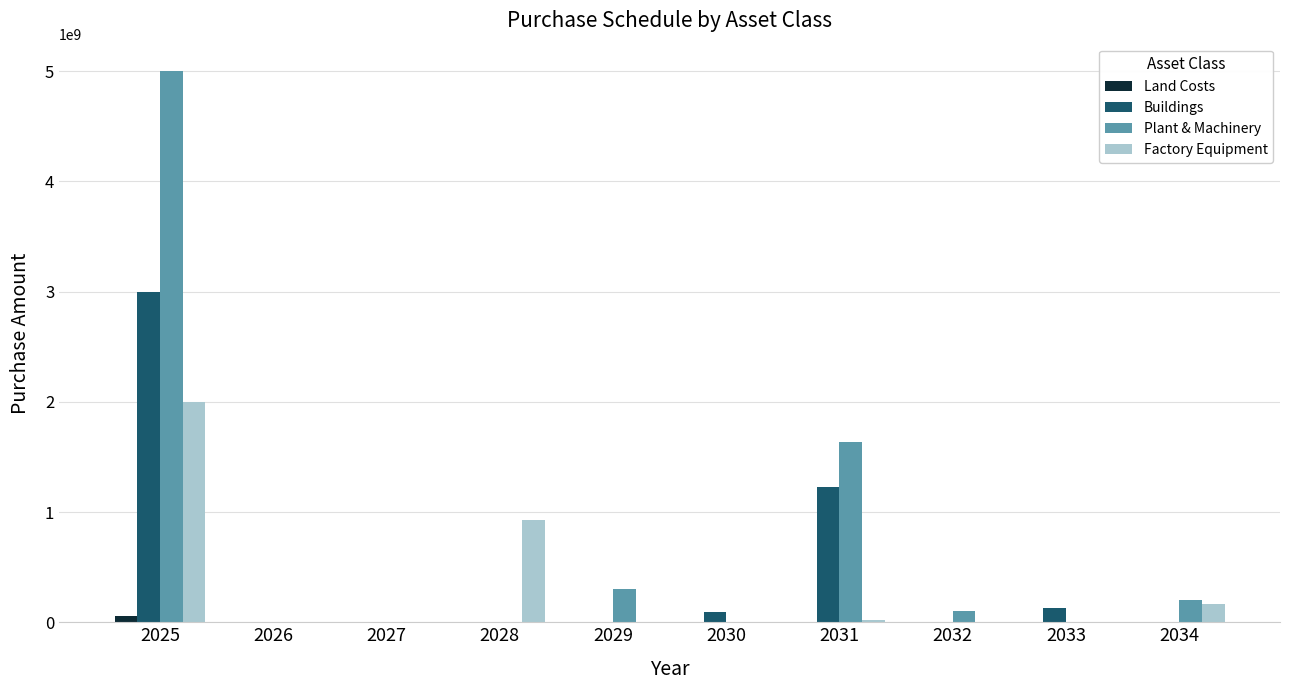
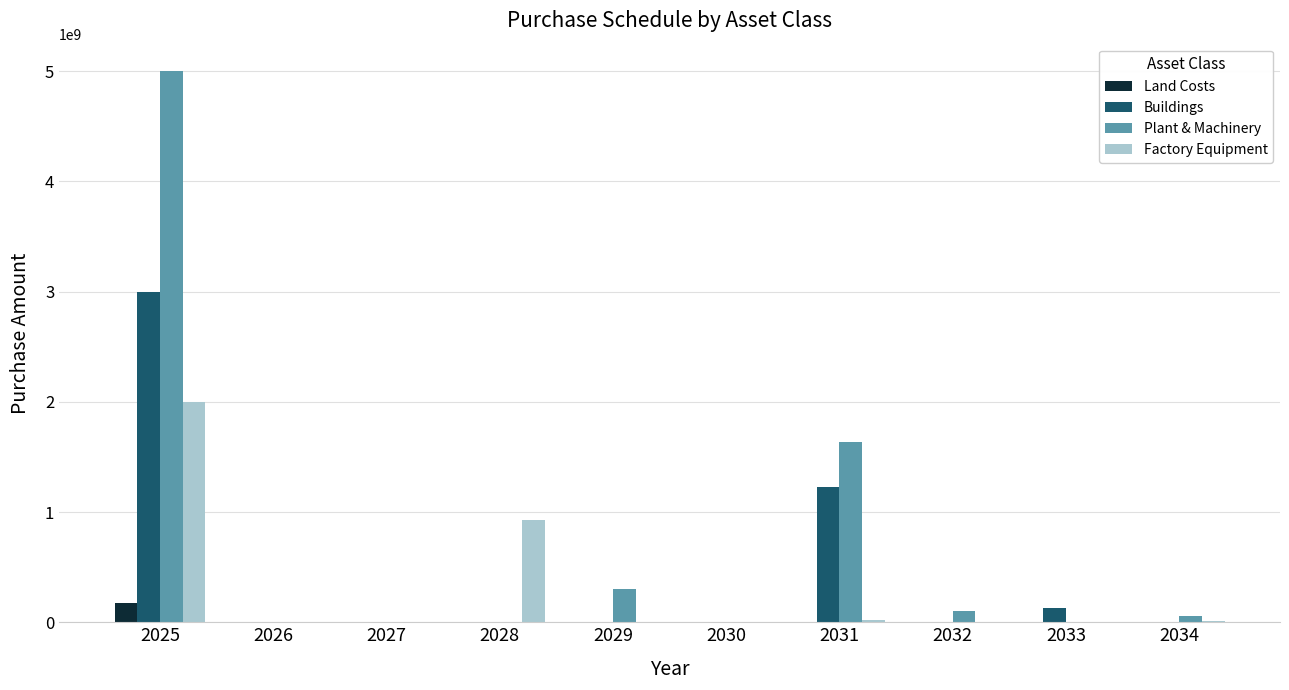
  {
    "Land Costs": {
-     "2025": 50000000,
+     "2025": 180000000,
      "2026": 0,
      "2027": 0,
      "2028": 0,
      "2029": 0,
      "2030": 0,
      "2031": 0,
      "2032": 0,
      "2033": 0,
      "2034": 0
    },
    "Buildings": {
      "2025": 3000000000,
      "2026": 0,
      "2029": 0,
-     "2030": 90000000,
+     "2030": 0,
      "2031": 1230000000,
      "2032": 0,
      "2033": 130000000
    },
    "Plant & Machinery": {
      "2025": 5000000000,
      "2026": 0,
      "2027": 0,
      "2028": 0,
      "2029": 300000000,
      "2030": 0,
      "2031": 1630000000,
      "2032": 100000000,
      "2033": 0,
-     "2034": 200000000
+     "2034": 60000000
    },
    "Factory Equipment": {
      "2025": 2000000000,
      "2026": 0,
      "2027": 0,
      "2028": 920000000,
      "2029": 0,
      "2030": 0,
      "2032": 0,
-     "2034": 160000000
+     "2034": 10000000
    }
  }
